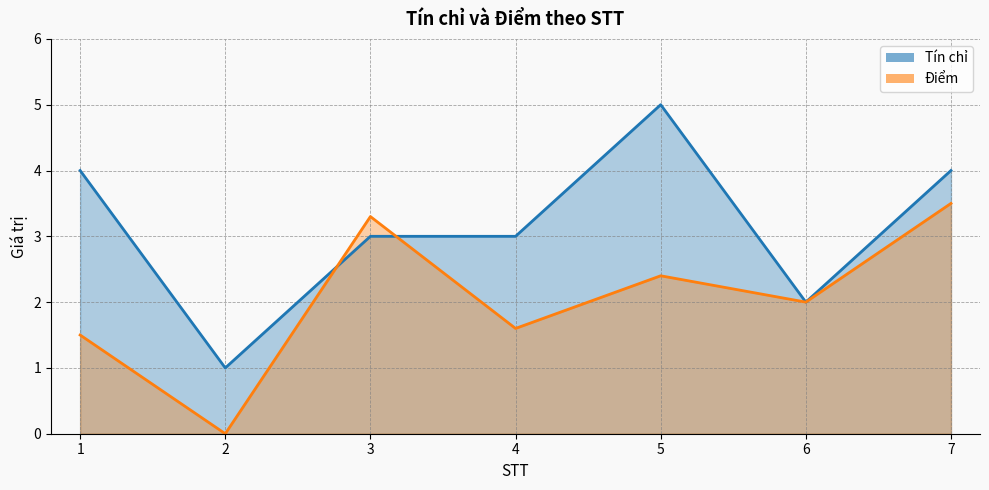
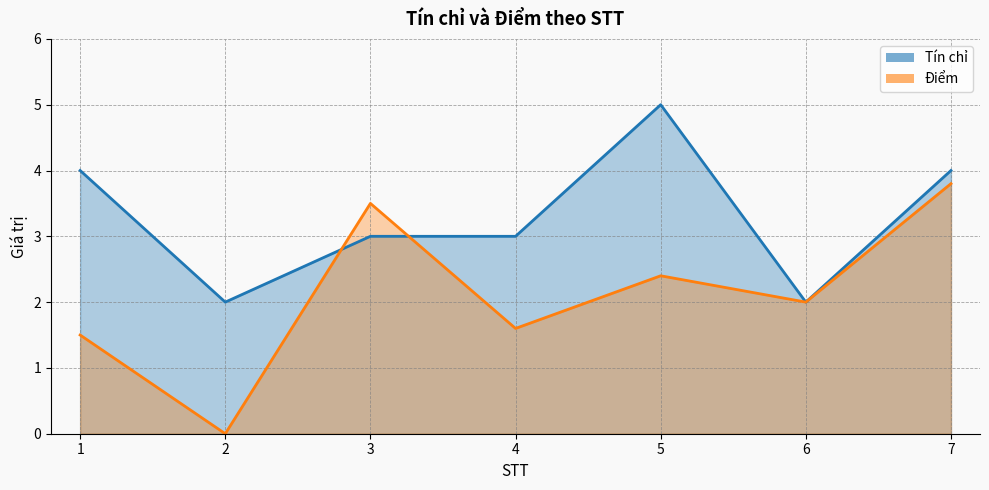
  {
    "Tín chỉ": {
      "1": 4,
-     "2": 1,
+     "2": 2,
      "3": 3,
      "4": 3,
      "5": 5,
      "7": 4
    },
    "Điểm": {
      "1": 1.5,
      "2": 0.0,
-     "3": 3.3,
+     "3": 3.5,
      "4": 1.6,
      "5": 2.4,
-     "7": 3.5
+     "7": 3.8
    }
  }
